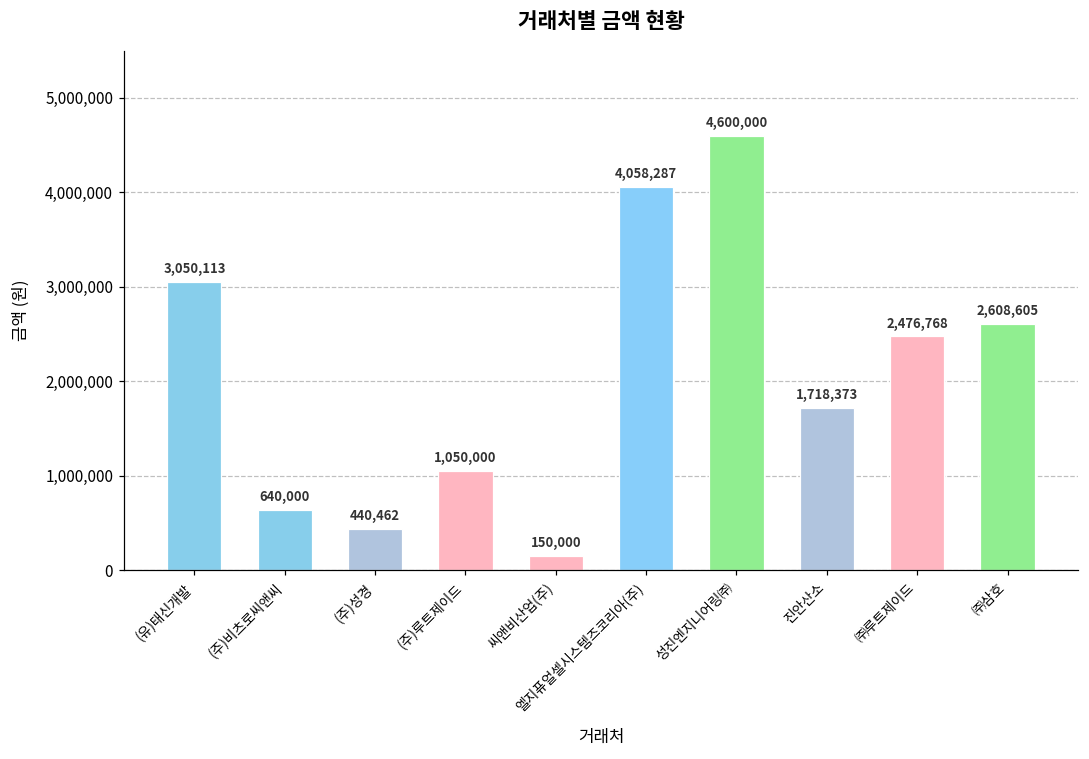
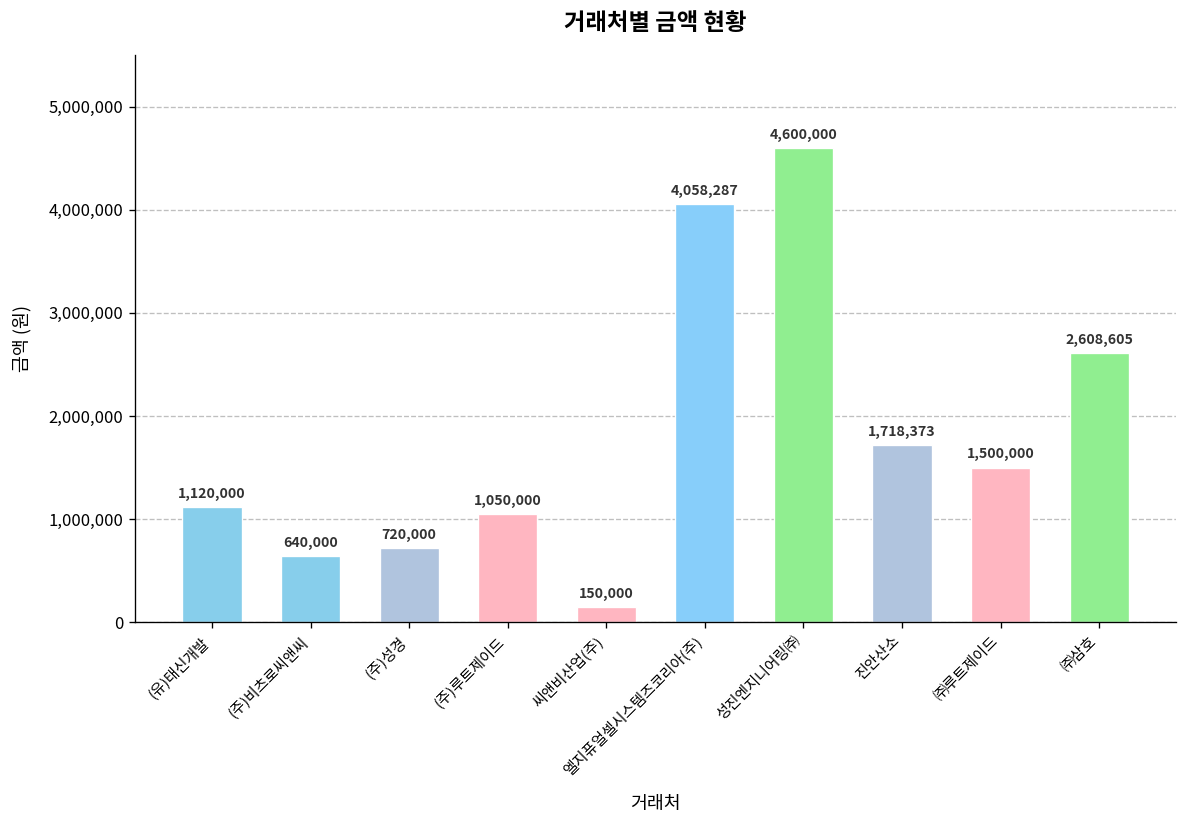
  {
-   "(유)태신개발": "3,050,113",
+   "(유)태신개발": "1,120,000",
    "(주)비츠로씨앤씨": "640,000",
-   "(주)성경": "440,462",
+   "(주)성경": "720,000",
    "(주)루트제이드": "1,050,000",
    "씨앤비산업(주)": "150,000",
    "엘지퓨얼셀시스템즈코리아(주)": "4,058,287",
    "성진엔지니어링㈜": "4,600,000",
    "진안산소": "1,718,373",
-   "㈜루트제이드": "2,476,768",
+   "㈜루트제이드": "1,500,000",
    "㈜삼호": "2,608,605"
  }
